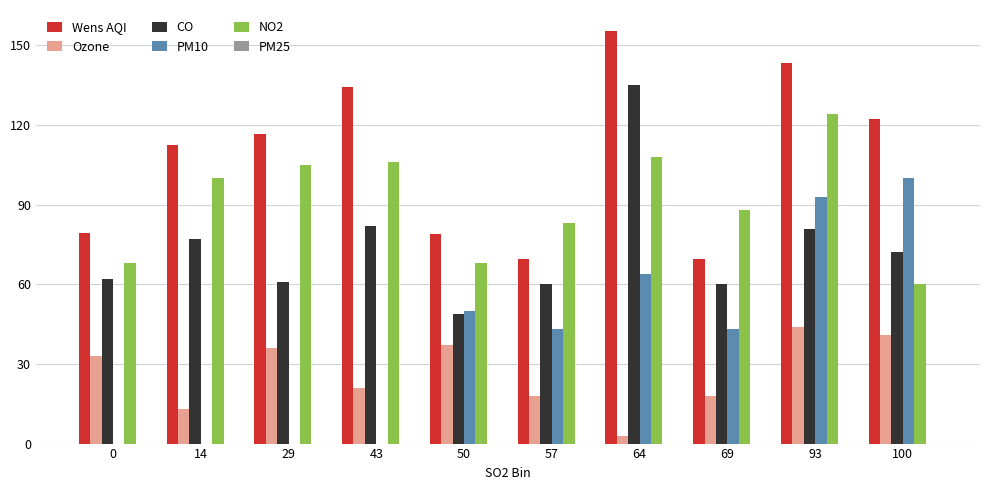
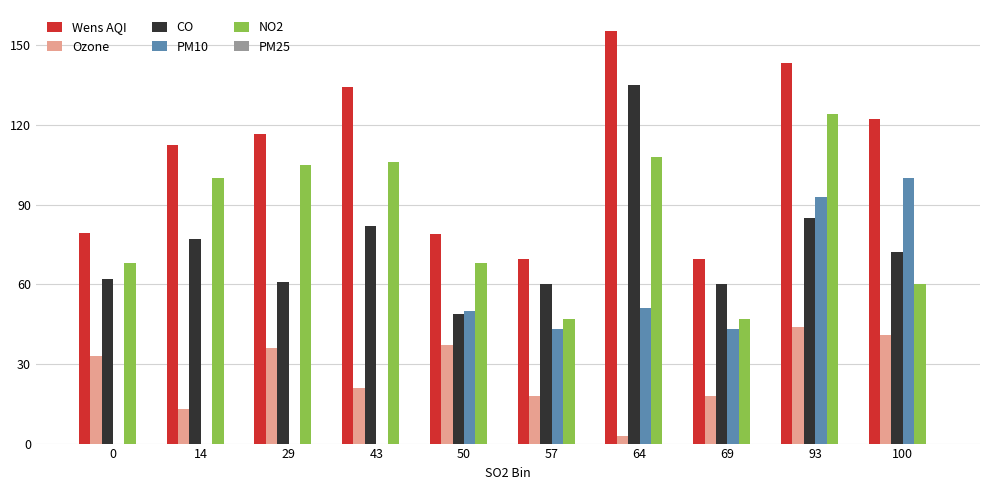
  {
    "Wens AQI": {
      "0": 79,
      "14": 113,
      "29": 117,
      "43": 134,
      "50": 79,
      "57": 70,
      "64": 156,
      "69": 70,
      "93": 143,
      "100": 122
    },
    "Ozone": {
      "0": 33,
      "14": 13,
      "29": 36,
      "43": 21,
      "50": 37,
      "57": 18,
      "64": 3,
      "69": 18,
      "93": 44,
      "100": 41
    },
    "CO": {
      "0": 62,
      "14": 77,
      "29": 61,
      "43": 82,
      "50": 49,
      "57": 60,
      "64": 135,
      "69": 60,
-     "93": 81,
+     "93": 85,
      "100": 72
    },
    "PM10": {
      "0": 0,
      "14": 0,
      "29": 0,
      "43": 0,
      "50": 50,
      "57": 43,
-     "64": 64,
+     "64": 51,
      "69": 43,
      "93": 93,
      "100": 100
    },
    "NO2": {
      "0": 68,
      "14": 100,
      "29": 105,
      "43": 106,
      "50": 68,
-     "57": 83,
+     "57": 47,
      "64": 108,
-     "69": 88,
+     "69": 47,
      "93": 124,
      "100": 60
    },
    "PM25": {
      "0": 0,
      "14": 0,
      "29": 0,
      "43": 0,
      "50": 0,
      "57": 0,
      "64": 0,
      "69": 0,
      "93": 0,
      "100": 0
    }
  }
